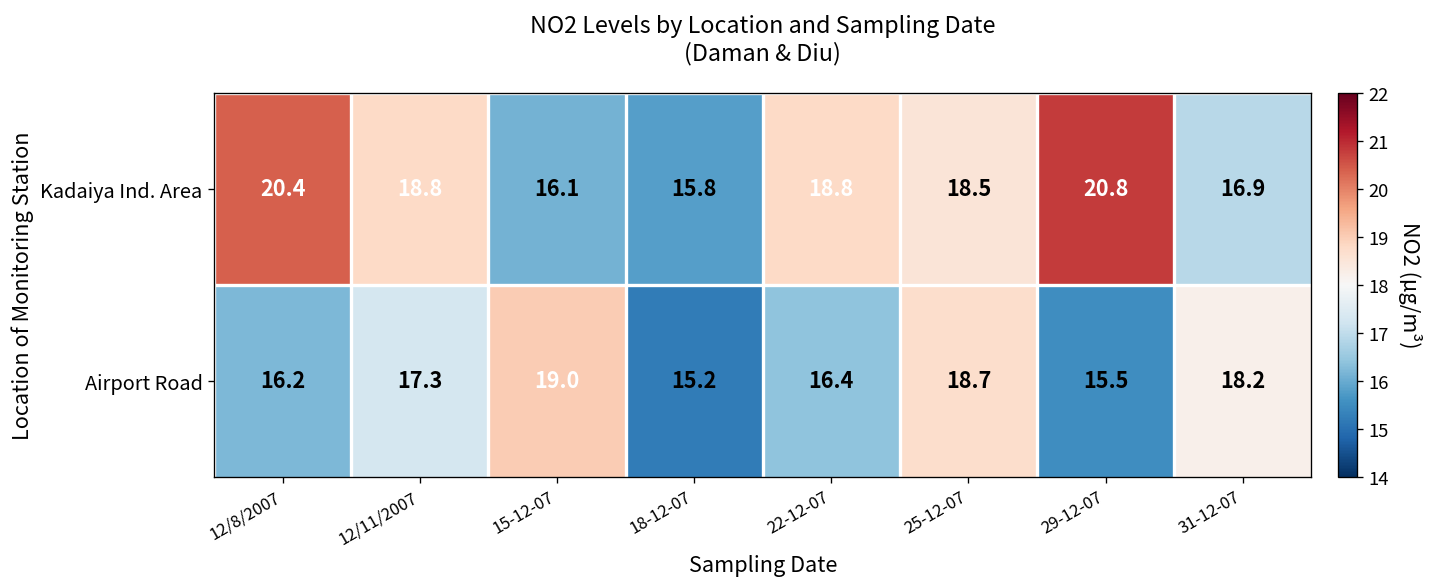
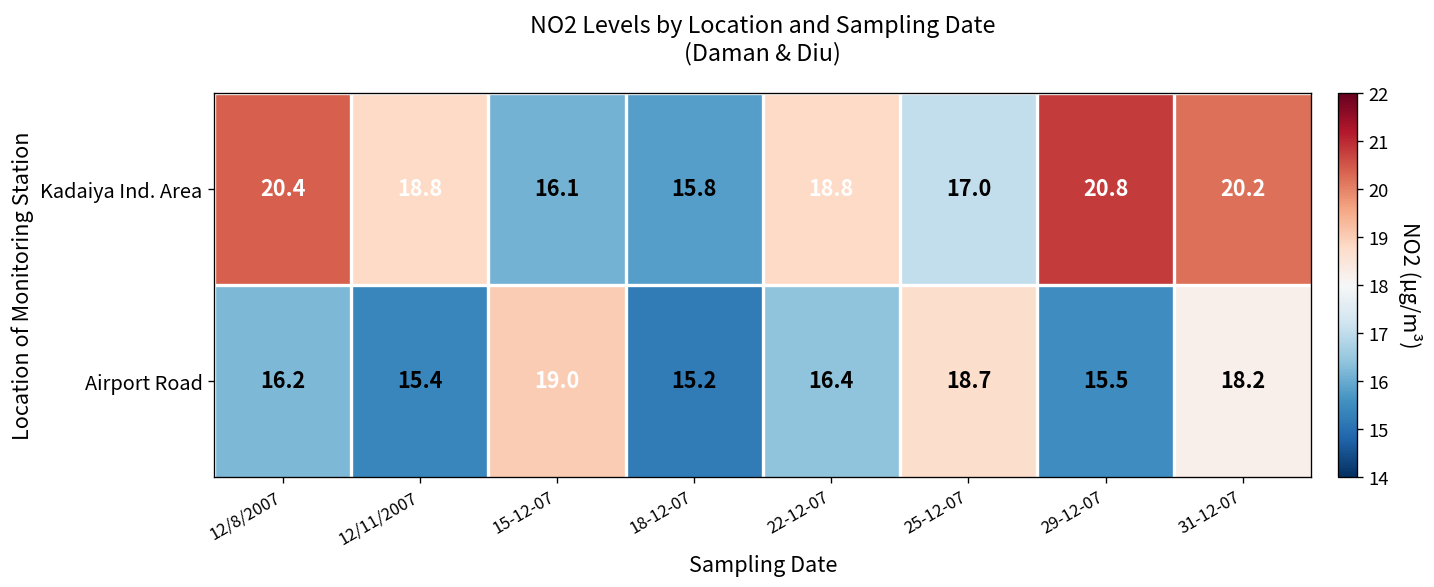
  {
    "Kadaiya Ind. Area": {
      "12/8/2007": 20.4,
      "12/11/2007": 18.8,
      "15-12-07": 16.1,
      "18-12-07": 15.8,
      "22-12-07": 18.8,
-     "25-12-07": 18.5,
+     "25-12-07": 17.0,
      "29-12-07": 20.8,
-     "31-12-07": 16.9
+     "31-12-07": 20.2
    },
    "Airport Road": {
      "12/8/2007": 16.2,
-     "12/11/2007": 17.3,
+     "12/11/2007": 15.4,
      "15-12-07": 19.0,
      "18-12-07": 15.2,
      "22-12-07": 16.4,
      "25-12-07": 18.7,
      "29-12-07": 15.5,
      "31-12-07": 18.2
    }
  }
